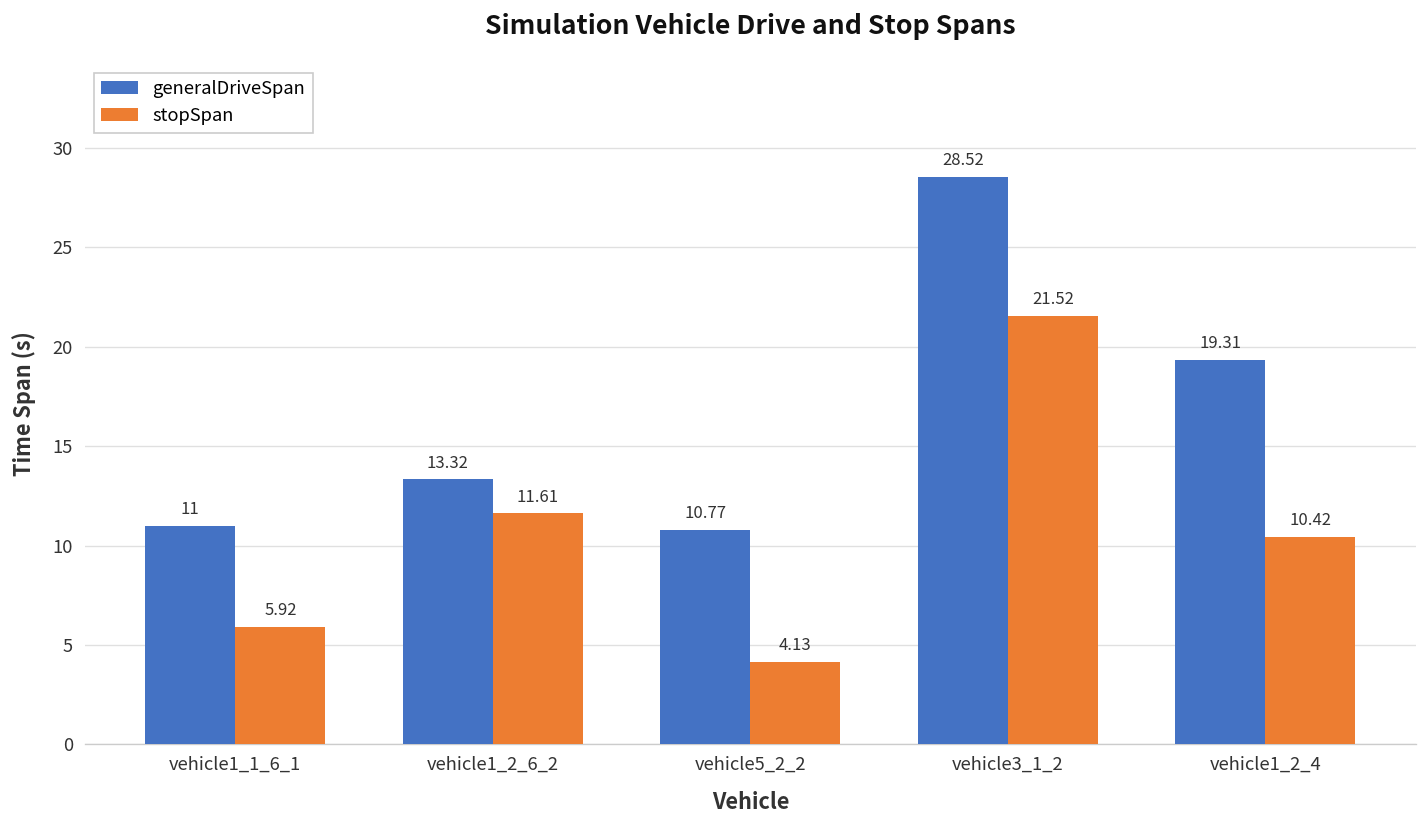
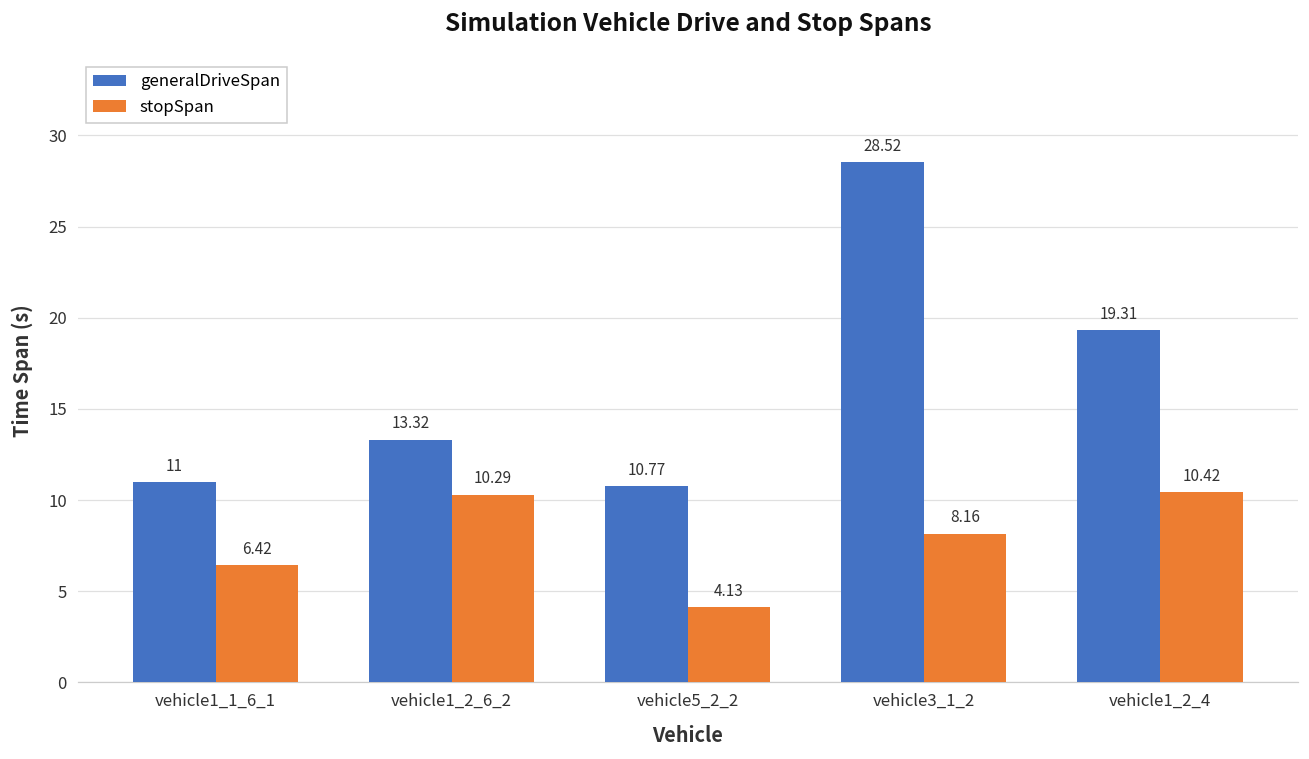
  {
    "generalDriveSpan": {
      "vehicle1_1_6_1": 11,
      "vehicle1_2_6_2": 13.32,
      "vehicle5_2_2": 10.77,
      "vehicle3_1_2": 28.52,
      "vehicle1_2_4": 19.31
    },
    "stopSpan": {
-     "vehicle1_1_6_1": 5.92,
-     "vehicle1_2_6_2": 11.61,
+     "vehicle1_1_6_1": 6.42,
+     "vehicle1_2_6_2": 10.29,
      "vehicle5_2_2": 4.13,
-     "vehicle3_1_2": 21.52,
+     "vehicle3_1_2": 8.16,
      "vehicle1_2_4": 10.42
    }
  }
